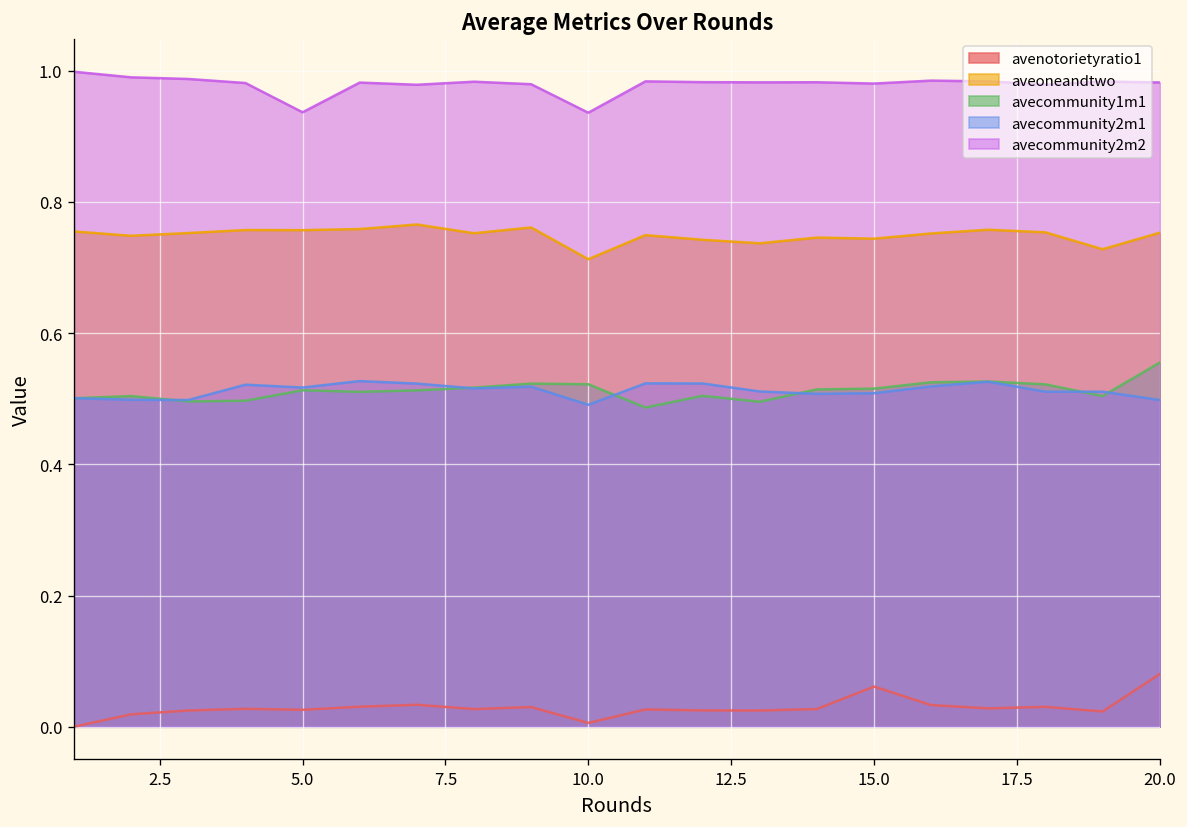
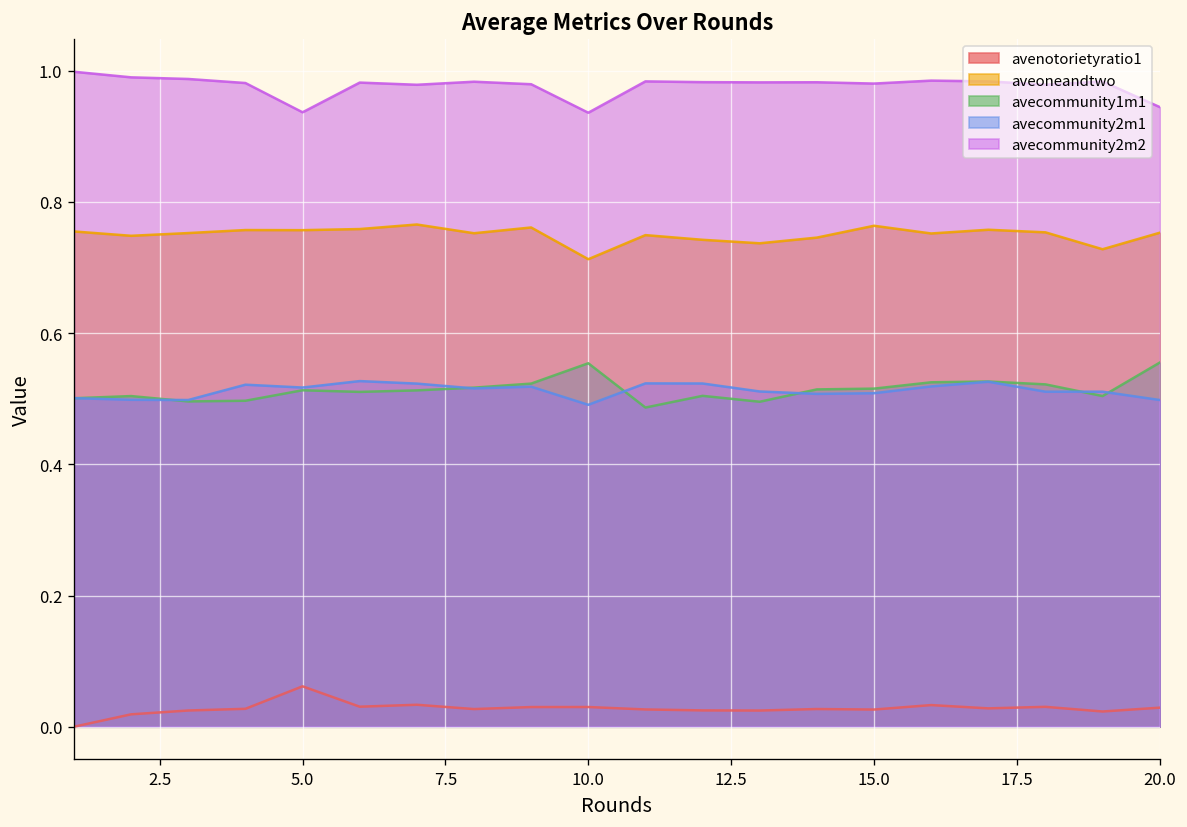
  {
    "avenotorietyratio1": {
-     "5.0": 0.03,
-     "10.0": 0.01,
-     "15.0": 0.06,
-     "20.0": 0.08
+     "5.0": 0.06,
+     "10.0": 0.03,
+     "15.0": 0.03,
+     "20.0": 0.03
    },
    "aveoneandtwo": {
      "5.0": 0.76,
      "10.0": 0.71,
-     "15.0": 0.74,
+     "15.0": 0.76,
      "20.0": 0.75
    },
    "avecommunity1m1": {
-     "10.0": 0.52,
+     "10.0": 0.55,
      "15.0": 0.52,
      "20.0": 0.56
    },
    "avecommunity2m1": {
      "10.0": 0.49,
      "15.0": 0.51,
      "20.0": 0.50
    },
    "avecommunity2m2": {
      "5.0": 0.94,
      "10.0": 0.94,
      "15.0": 0.98,
-     "20.0": 0.98
+     "20.0": 0.94
    }
  }
